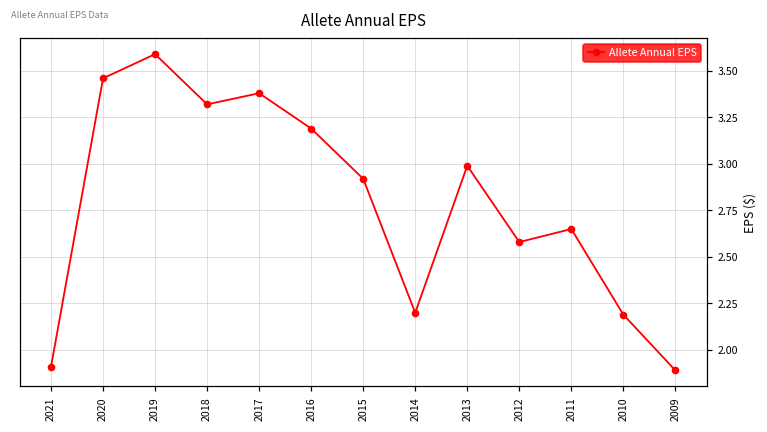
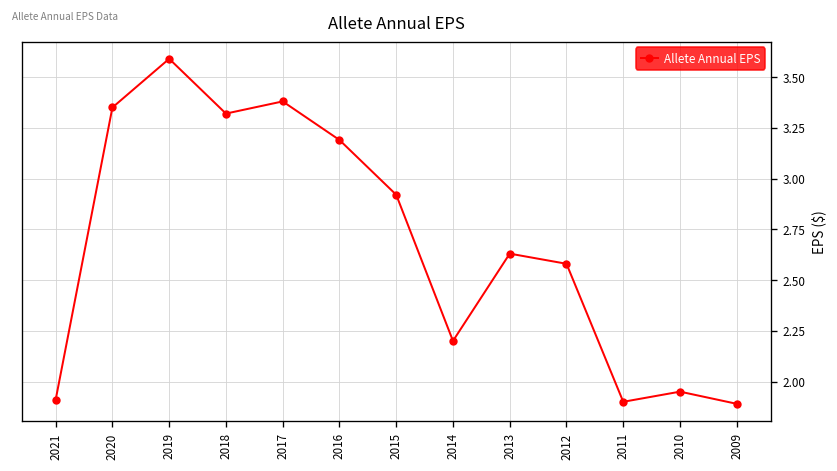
  {
    "2021": 1.91,
-   "2020": 3.46,
+   "2020": 3.35,
    "2019": 3.59,
    "2018": 3.32,
    "2017": 3.38,
    "2016": 3.19,
    "2015": 2.92,
    "2014": 2.20,
-   "2013": 2.99,
+   "2013": 2.63,
    "2012": 2.58,
-   "2011": 2.65,
-   "2010": 2.19,
+   "2011": 1.90,
+   "2010": 1.95,
    "2009": 1.89
  }
